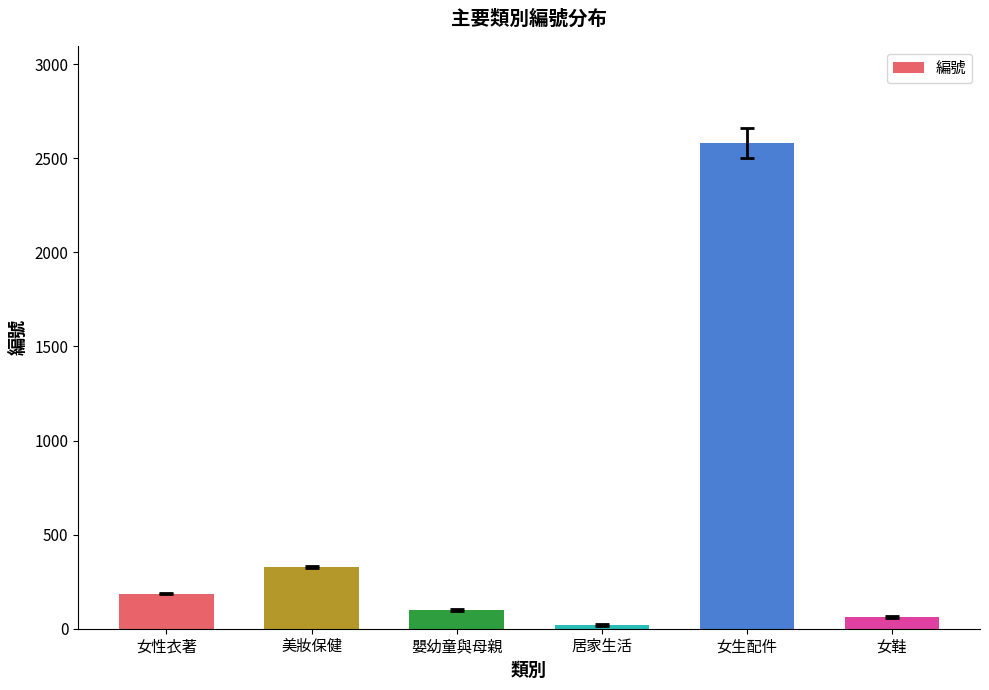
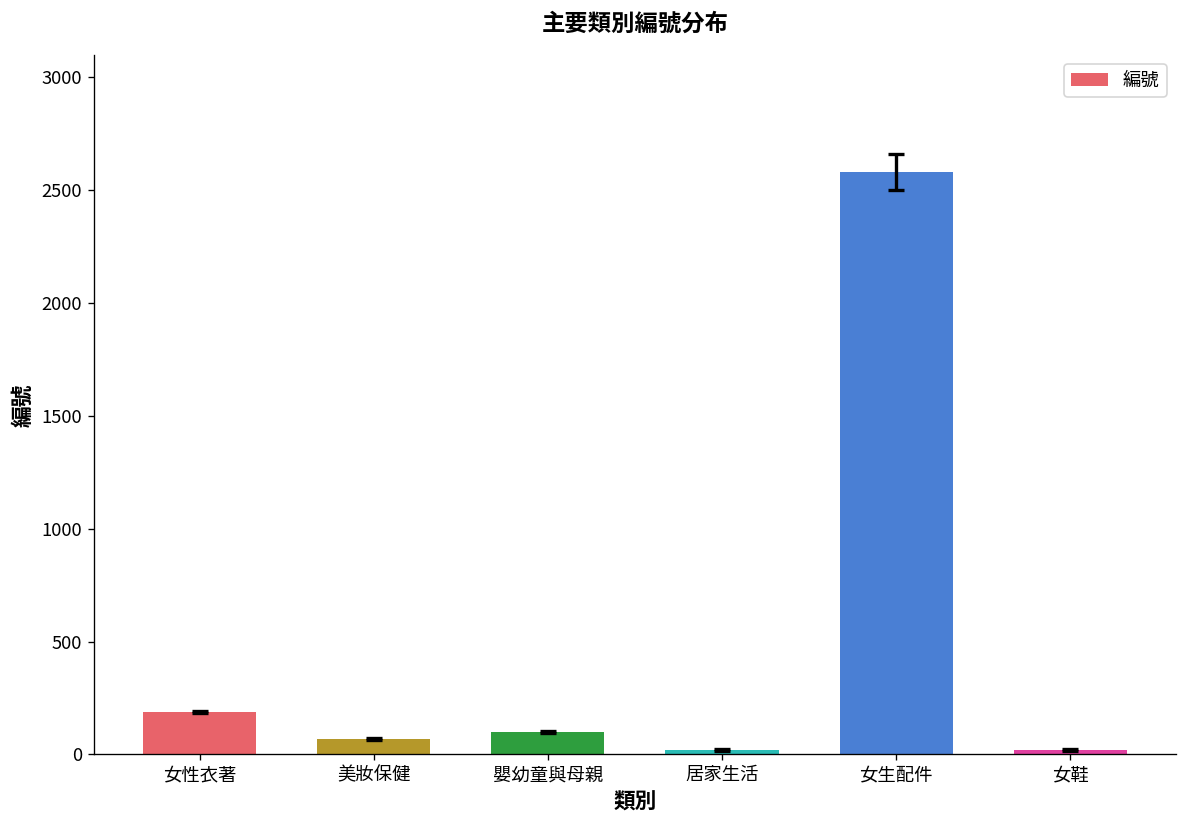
  {
    "編號": {
      "女性衣著": 190,
-     "美妝保健": 330,
+     "美妝保健": 70,
      "嬰幼童與母親": 100,
      "居家生活": 20,
      "女生配件": 2580,
-     "女鞋": 60
+     "女鞋": 20
    }
  }
